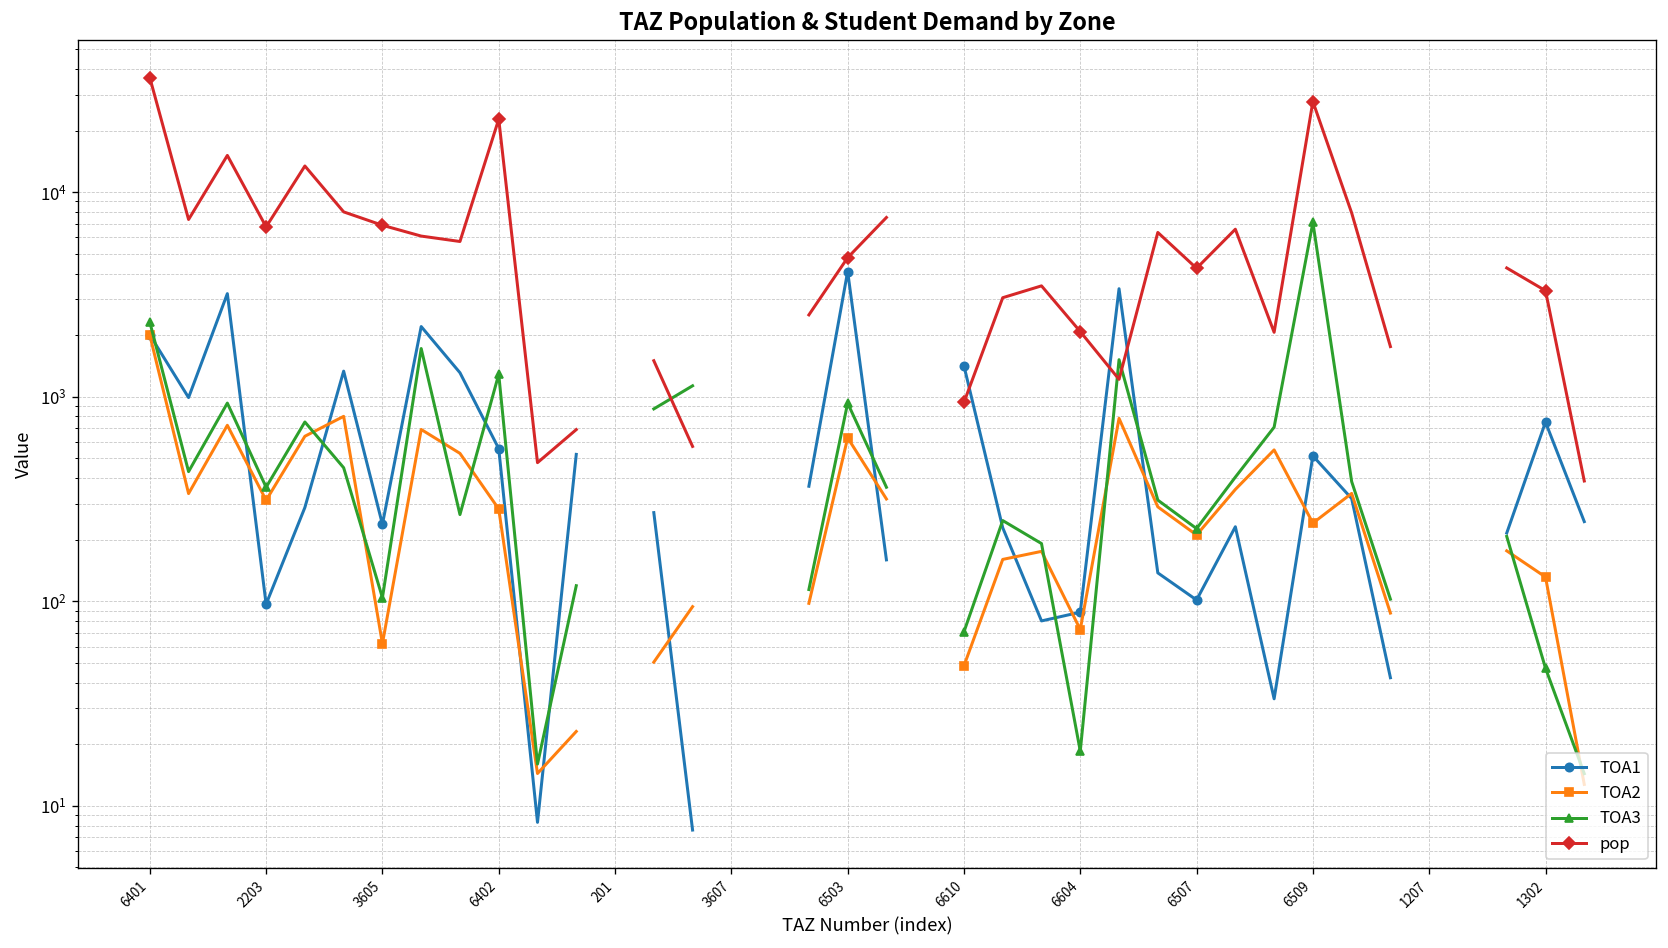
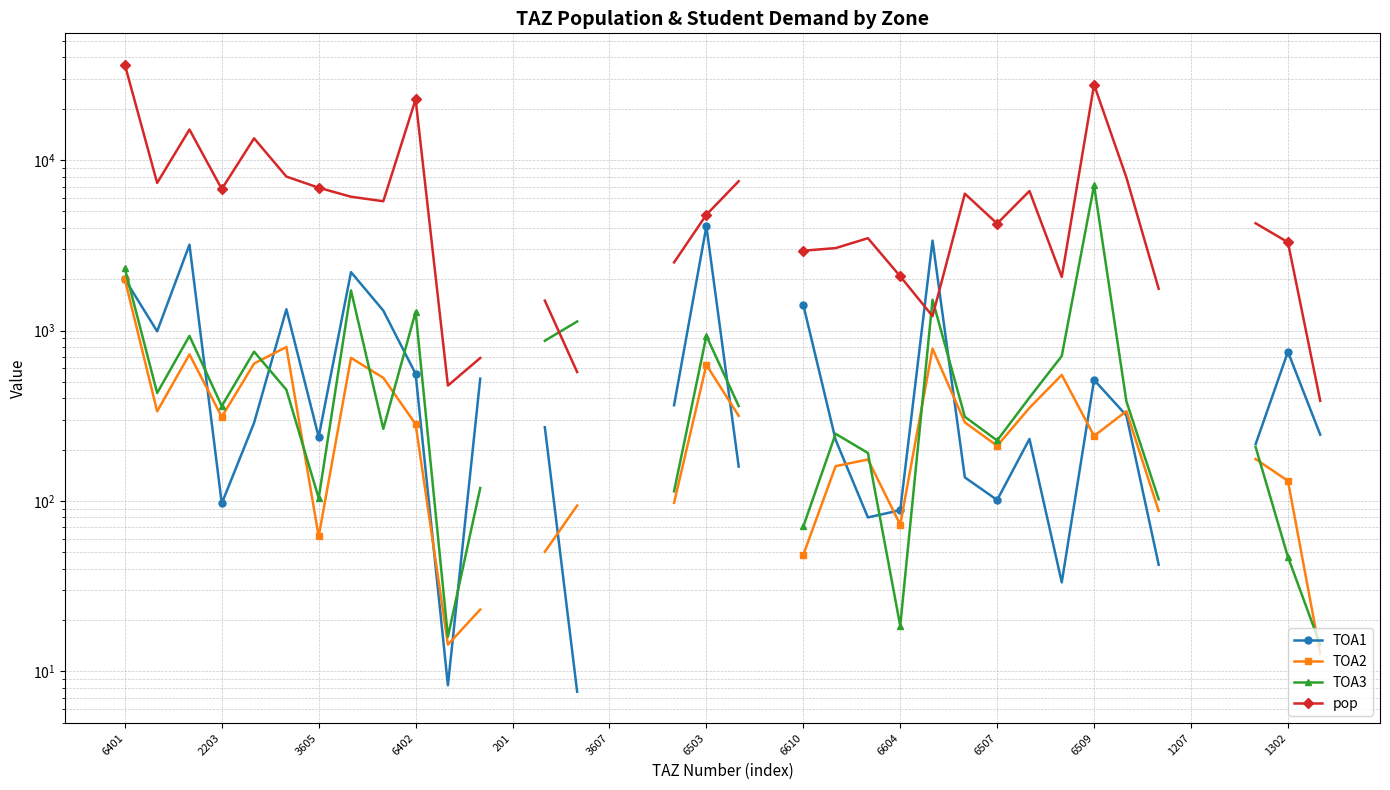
  {
    "TOA1": {
      "2203": 100,
      "3605": 240,
      "6402": 560,
      "6503": 4100,
      "6610": 1400,
      "6604": 90,
      "6507": 100,
      "6509": 510,
      "1302": 800
    },
    "TOA2": {
      "2203": 310,
      "3605": 62,
      "6402": 280,
      "6503": 630,
      "6610": 48,
      "6604": 73,
      "6507": 210,
      "6509": 240,
      "1302": 130
    },
    "TOA3": {
      "6401": 2300,
      "2203": 360,
      "3605": 100,
      "6402": 1300,
      "6503": 900,
      "6610": 71,
      "6604": 18,
      "6507": 230,
      "6509": 7100,
      "1302": 47
    },
    "pop": {
      "6401": 36000,
      "2203": 6800,
      "3605": 6900,
      "6402": 23000,
      "6503": 4800,
-     "6610": 900,
+     "6610": 2900,
      "6604": 2100,
      "6507": 4200,
      "6509": 28000,
      "1302": 3300
    }
  }
